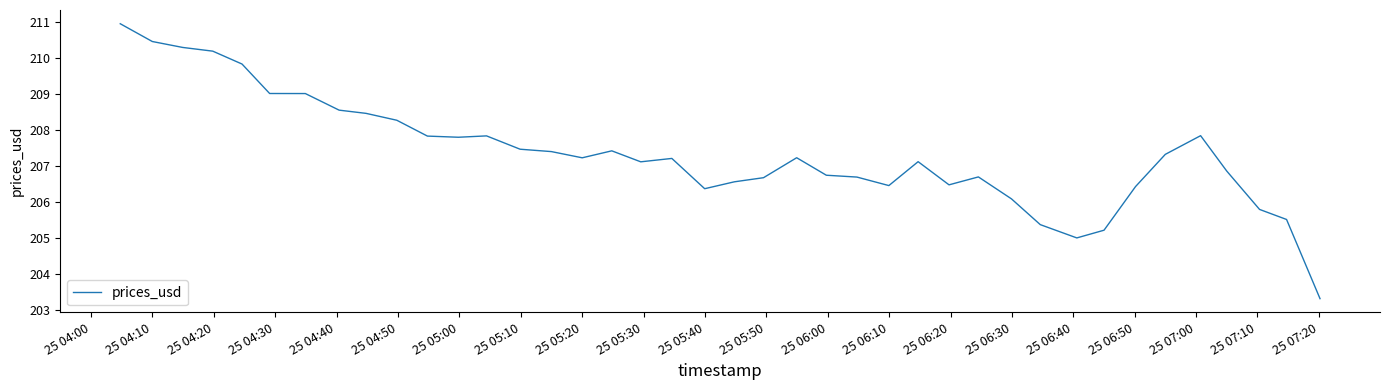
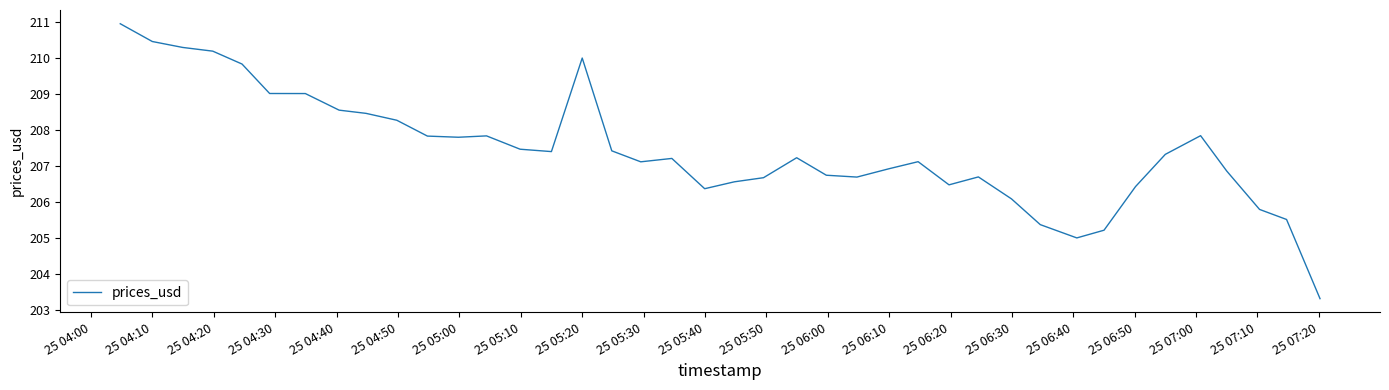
  {
    "25 04:10": 210.5,
-   "25 05:20": 207.2,
+   "25 05:20": 210.0,
    "25 05:40": 206.4,
-   "25 06:10": 206.5,
+   "25 06:10": 206.9,
    "25 06:30": 206.1
  }
